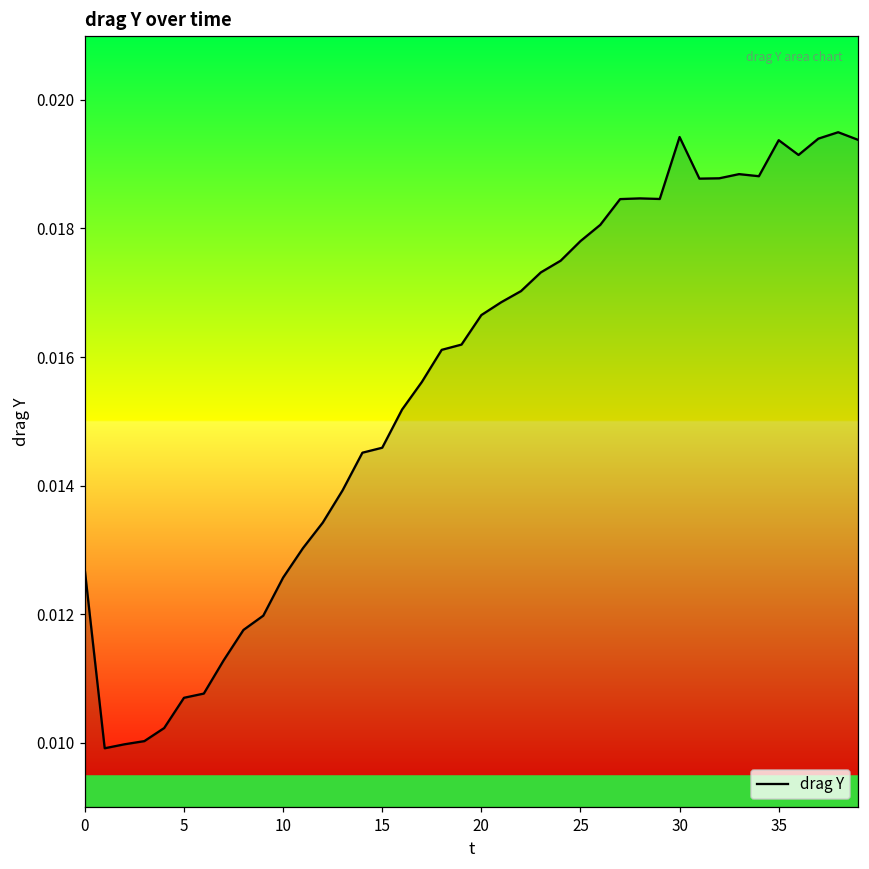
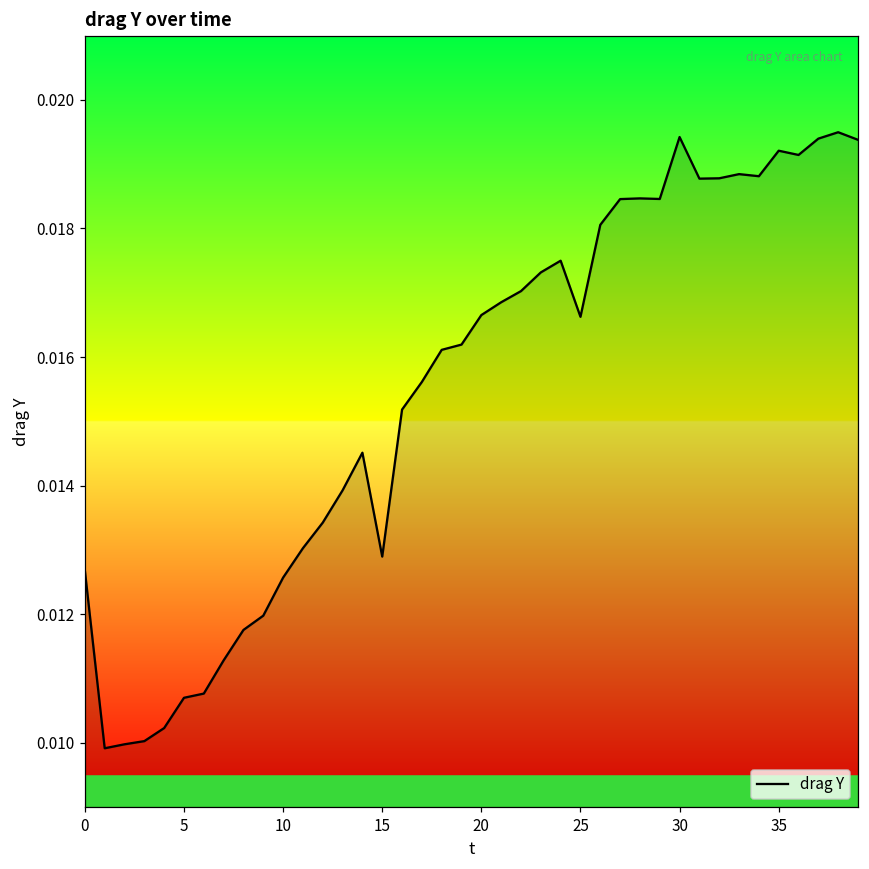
  {
    "drag Y": {
      "0": 0.0127,
      "5": 0.0107,
      "10": 0.0126,
-     "15": 0.0146,
+     "15": 0.0129,
      "20": 0.0167,
-     "25": 0.0178,
+     "25": 0.0166,
      "30": 0.0194,
-     "35": 0.0194
+     "35": 0.0192
    }
  }
